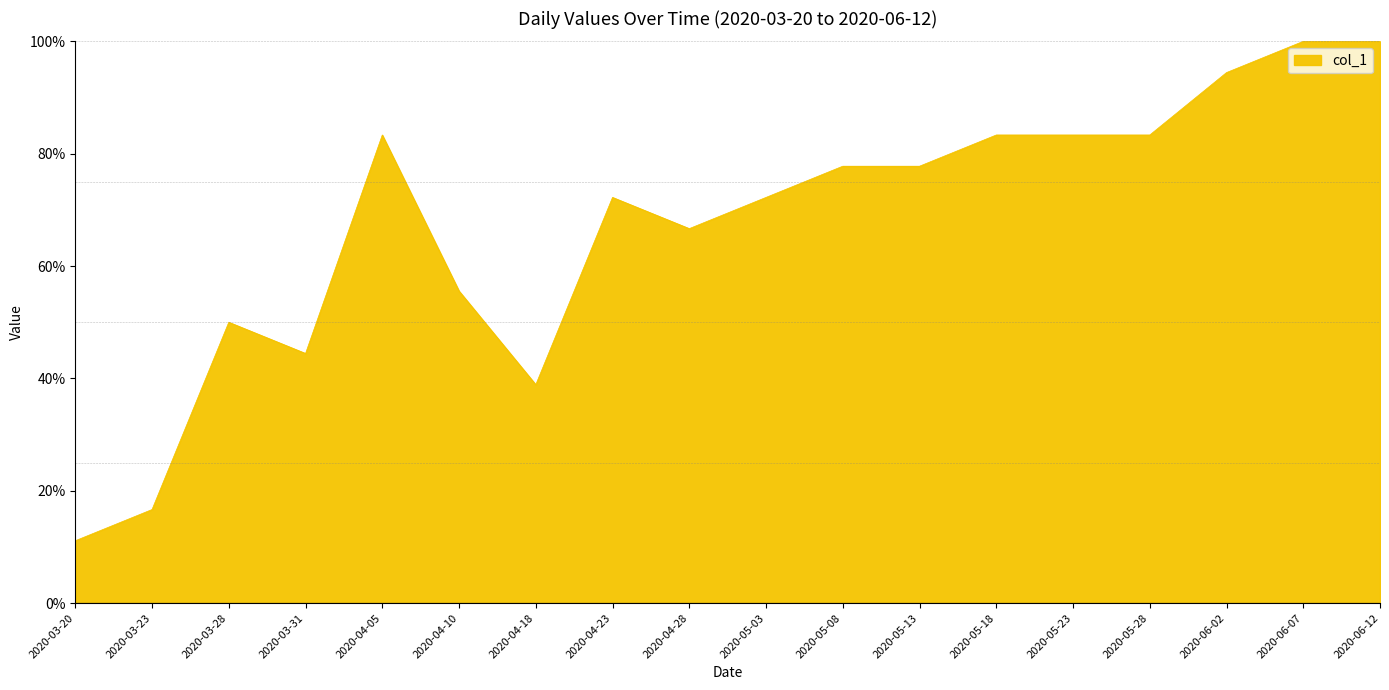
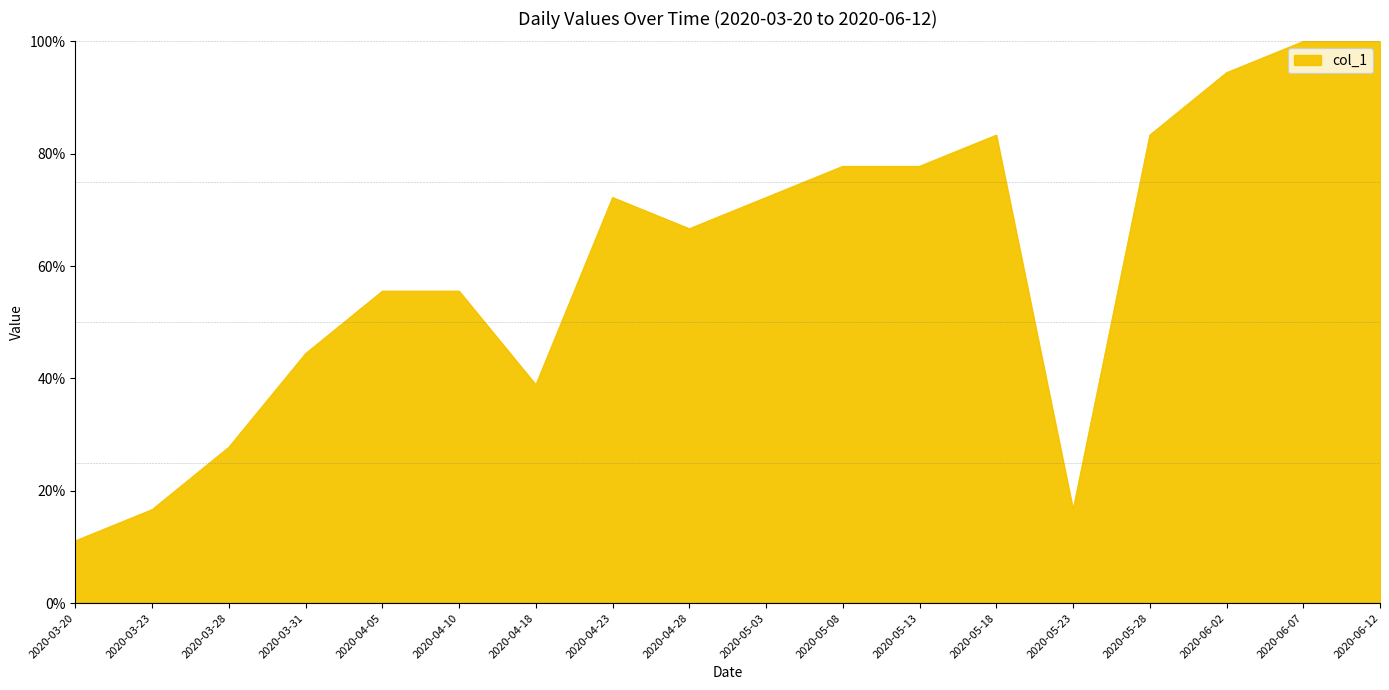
  {
    "2020-03-20": "11%",
    "2020-03-23": "17%",
-   "2020-03-28": "50%",
+   "2020-03-28": "28%",
    "2020-03-31": "44%",
-   "2020-04-05": "83%",
+   "2020-04-05": "56%",
    "2020-04-10": "56%",
    "2020-04-18": "39%",
    "2020-04-23": "72%",
    "2020-04-28": "67%",
    "2020-05-03": "72%",
    "2020-05-08": "78%",
    "2020-05-13": "78%",
    "2020-05-18": "83%",
-   "2020-05-23": "83%",
+   "2020-05-23": "17%",
    "2020-05-28": "83%",
    "2020-06-02": "94%",
    "2020-06-07": "100%",
    "2020-06-12": "100%"
  }
